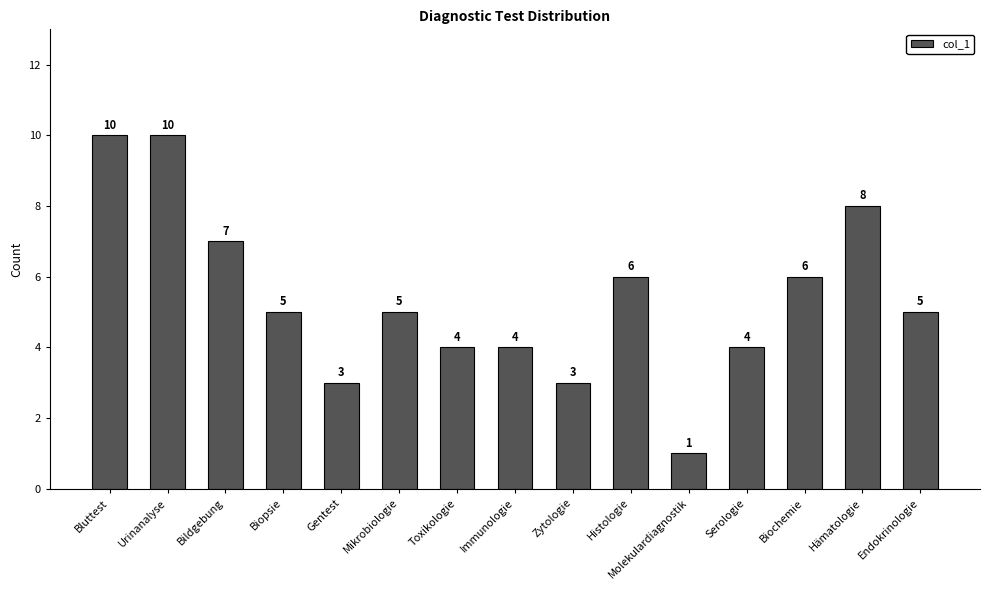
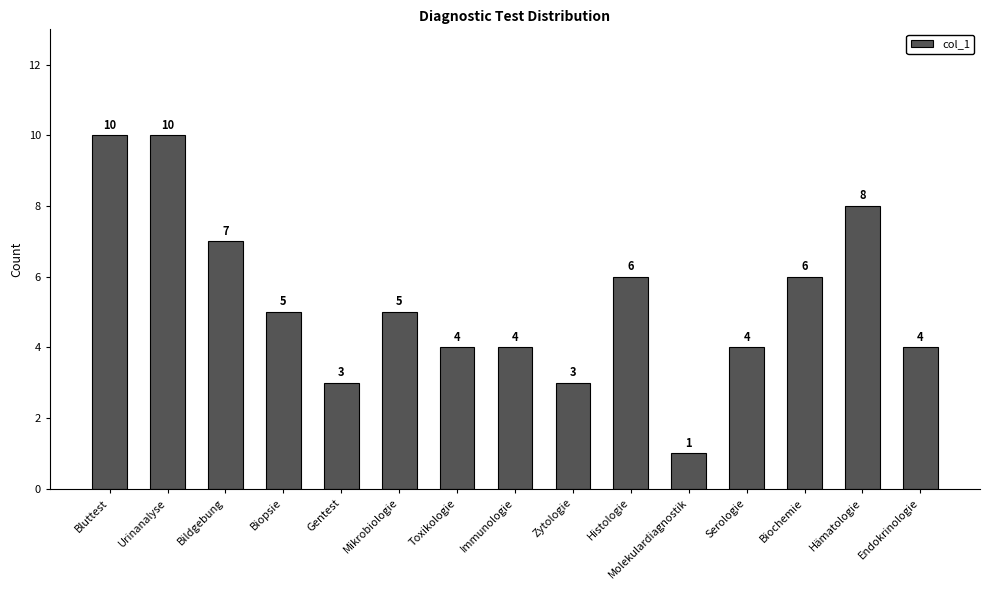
  {
    "Bluttest": 10,
    "Urinanalyse": 10,
    "Bildgebung": 7,
    "Biopsie": 5,
    "Gentest": 3,
    "Mikrobiologie": 5,
    "Toxikologie": 4,
    "Immunologie": 4,
    "Zytologie": 3,
    "Histologie": 6,
    "Molekulardiagnostik": 1,
    "Serologie": 4,
    "Biochemie": 6,
    "Hämatologie": 8,
-   "Endokrinologie": 5
+   "Endokrinologie": 4
  }
